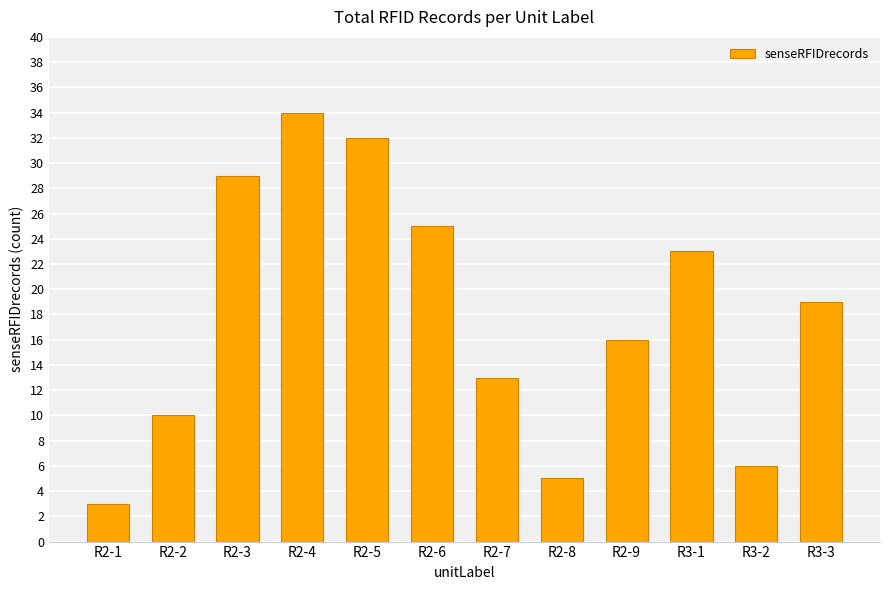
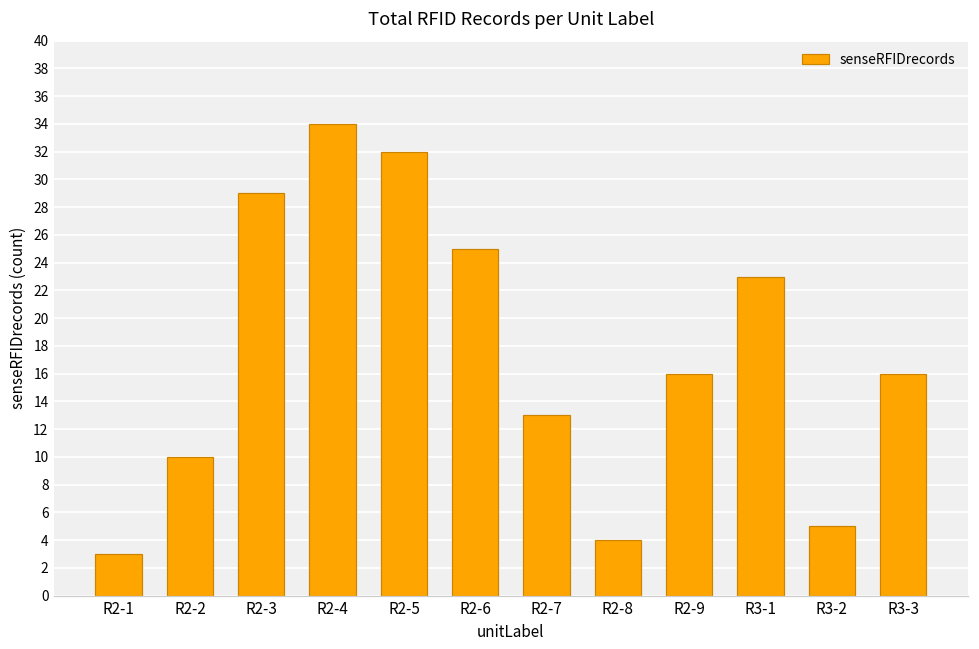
  {
    "R2-1": 3,
    "R2-2": 10,
    "R2-3": 29,
    "R2-4": 34,
    "R2-5": 32,
    "R2-6": 25,
    "R2-7": 13,
-   "R2-8": 5,
+   "R2-8": 4,
    "R2-9": 16,
    "R3-1": 23,
-   "R3-2": 6,
-   "R3-3": 19
+   "R3-2": 5,
+   "R3-3": 16
  }
